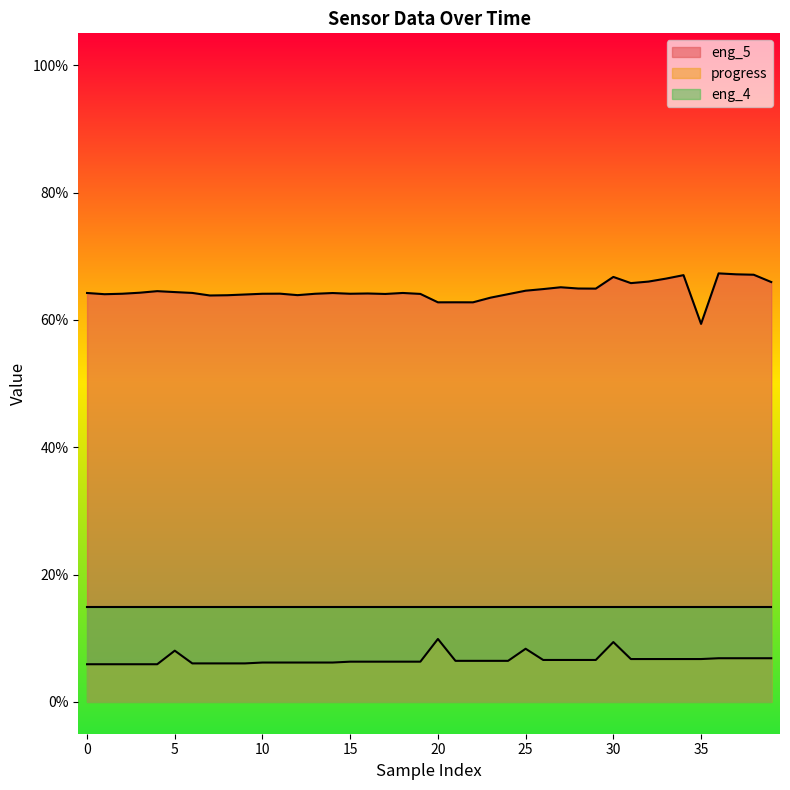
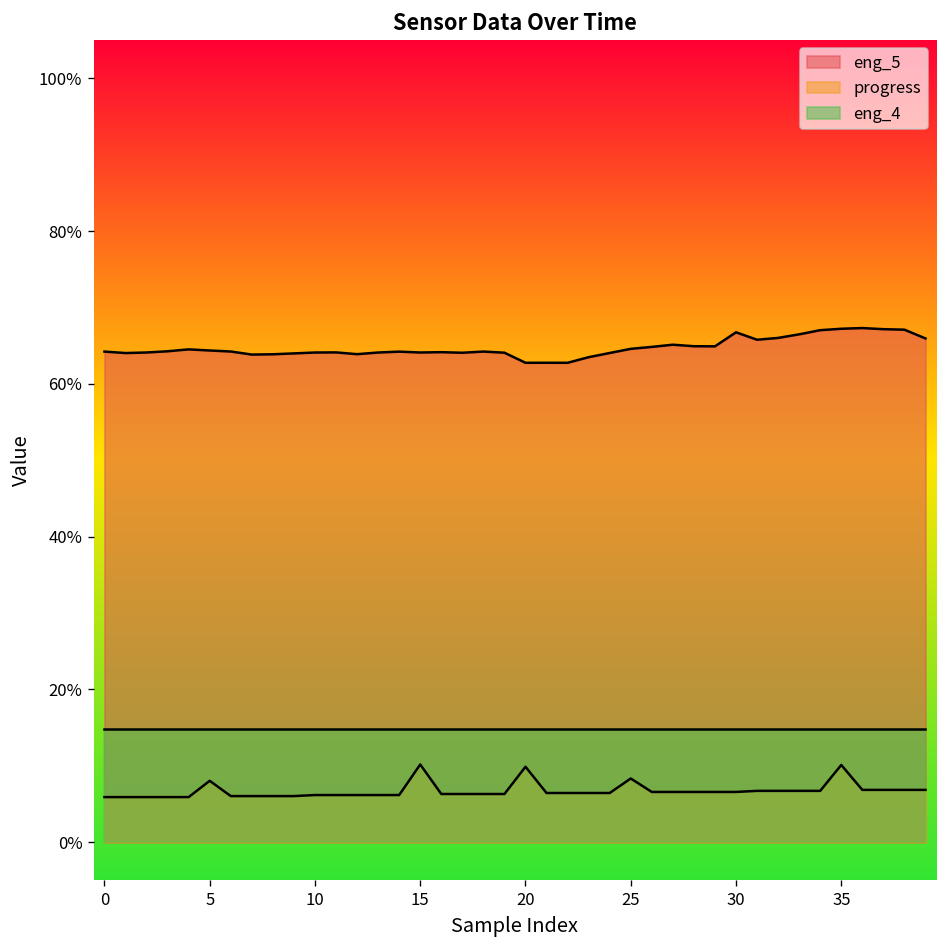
  {
    "eng_5": {
      "0": "64%",
      "5": "64%",
      "10": "64%",
      "15": "64%",
      "20": "63%",
      "25": "65%",
      "30": "67%",
-     "35": "59%"
+     "35": "67%"
    },
    "progress": {
      "0": "6%",
      "5": "8%",
      "10": "6%",
-     "15": "6%",
+     "15": "10%",
      "20": "10%",
      "25": "8%",
-     "30": "9%",
-     "35": "7%"
+     "30": "7%",
+     "35": "10%"
    },
    "eng_4": {
      "0": "15%",
      "5": "15%",
      "10": "15%",
      "15": "15%",
      "20": "15%",
      "25": "15%",
      "30": "15%",
      "35": "15%"
    }
  }
